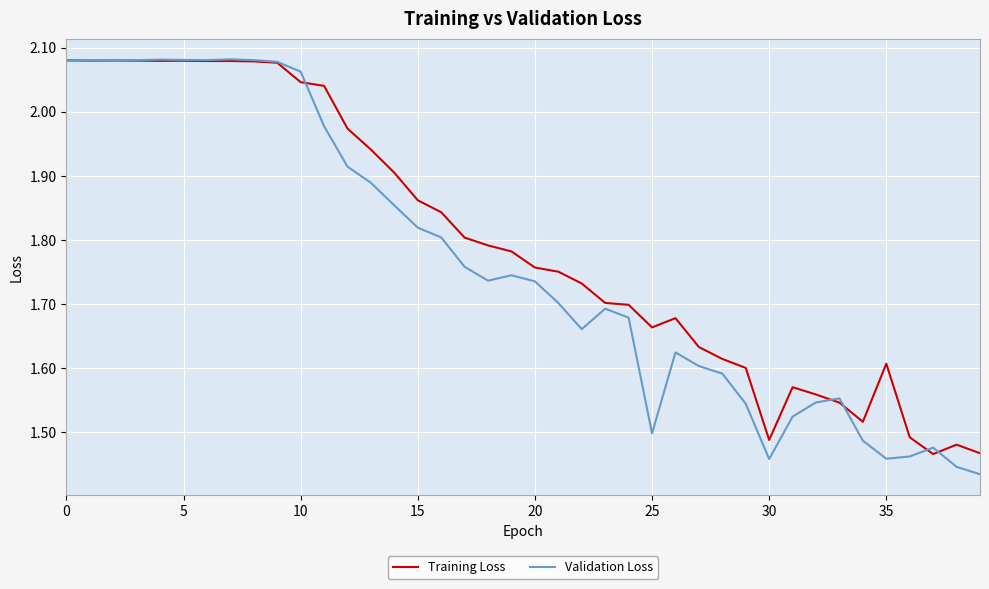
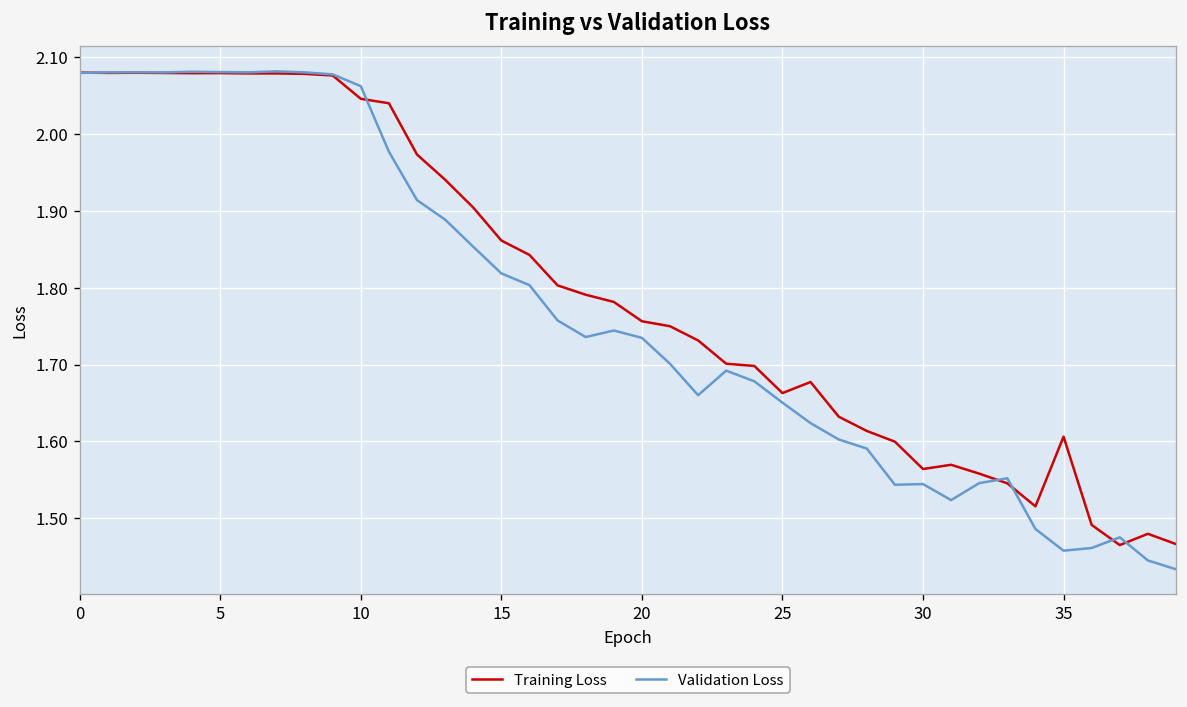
  {
    "Training Loss": {
      "10": 2.05,
      "15": 1.86,
      "20": 1.76,
      "25": 1.66,
-     "30": 1.49,
+     "30": 1.56,
      "35": 1.61
    },
    "Validation Loss": {
      "10": 2.06,
      "15": 1.82,
      "20": 1.73,
-     "25": 1.50,
-     "30": 1.46,
+     "25": 1.65,
+     "30": 1.54,
      "35": 1.46
    }
  }
